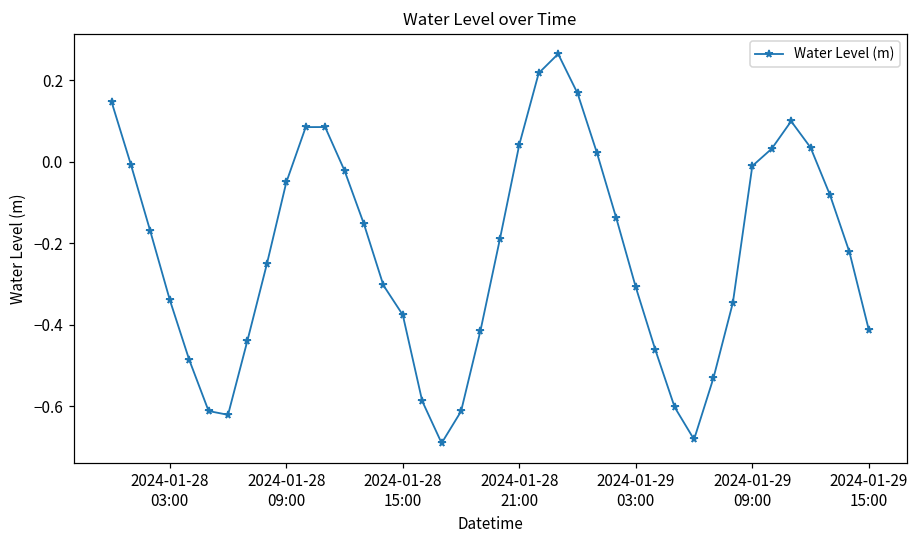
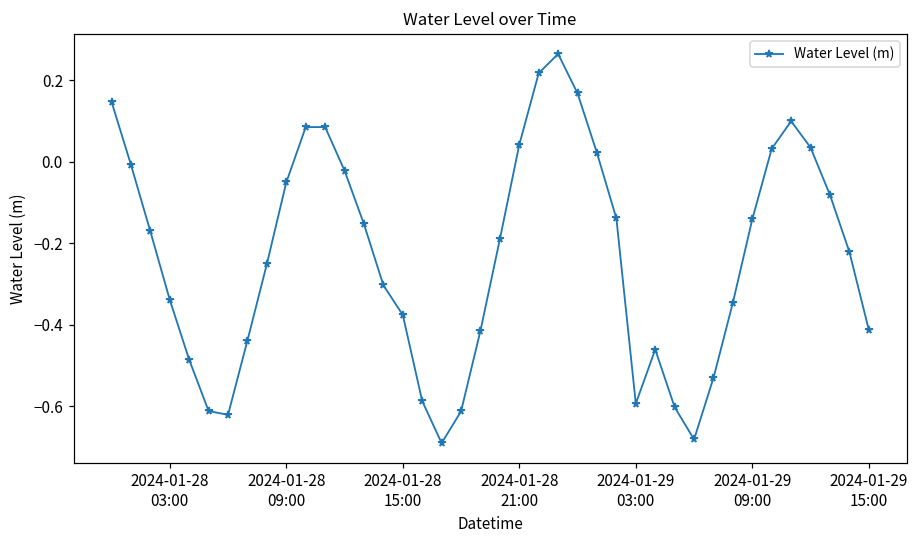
  {
    "2024-01-28 03:00": -0.34,
    "2024-01-28 09:00": -0.05,
    "2024-01-28 15:00": -0.38,
    "2024-01-28 21:00": 0.04,
-   "2024-01-29 03:00": -0.31,
-   "2024-01-29 09:00": -0.01,
+   "2024-01-29 03:00": -0.59,
+   "2024-01-29 09:00": -0.14,
    "2024-01-29 15:00": -0.41
  }
